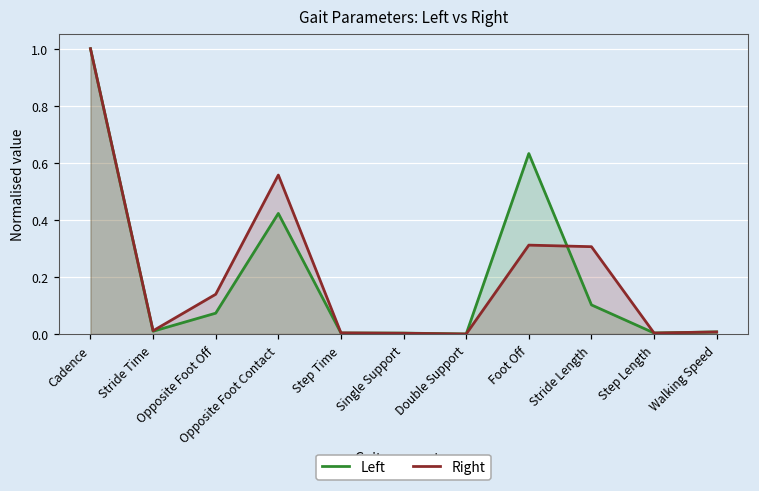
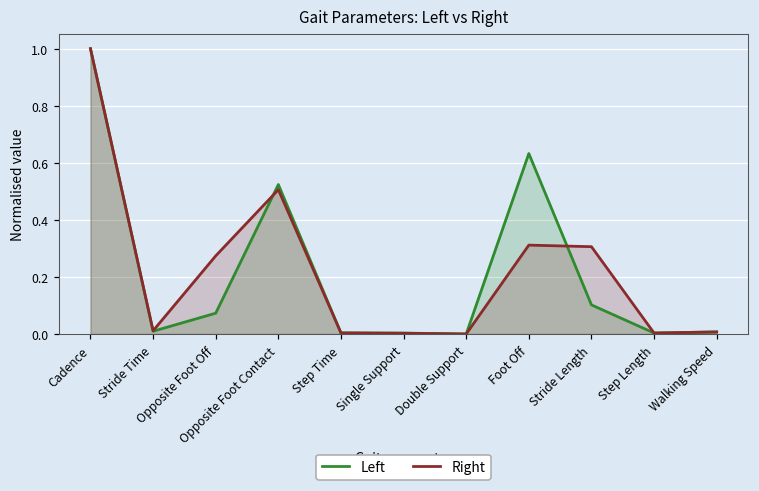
  {
    "Left": {
      "Opposite Foot Off": 0.07,
-     "Opposite Foot Contact": 0.42,
+     "Opposite Foot Contact": 0.52,
      "Foot Off": 0.63,
      "Stride Length": 0.10
    },
    "Right": {
-     "Opposite Foot Off": 0.14,
-     "Opposite Foot Contact": 0.56,
+     "Opposite Foot Off": 0.27,
+     "Opposite Foot Contact": 0.51,
      "Foot Off": 0.31,
      "Stride Length": 0.31
    }
  }
